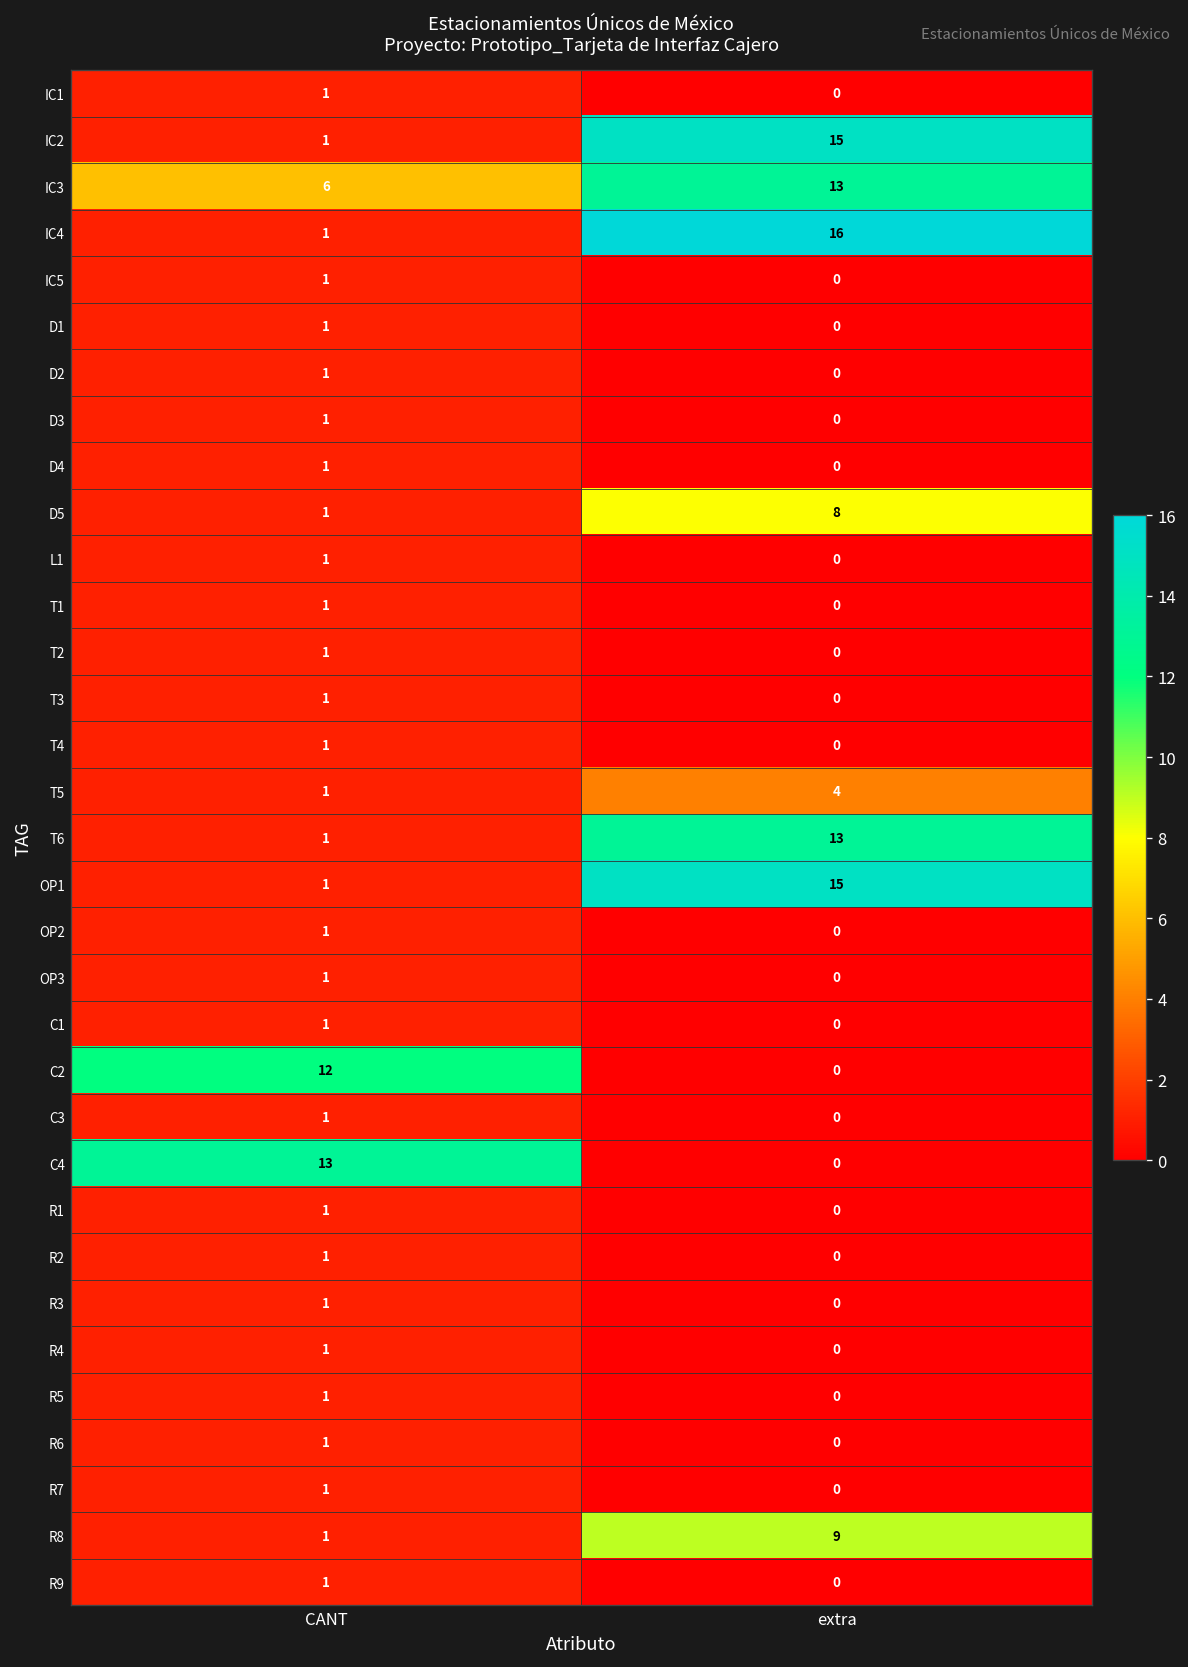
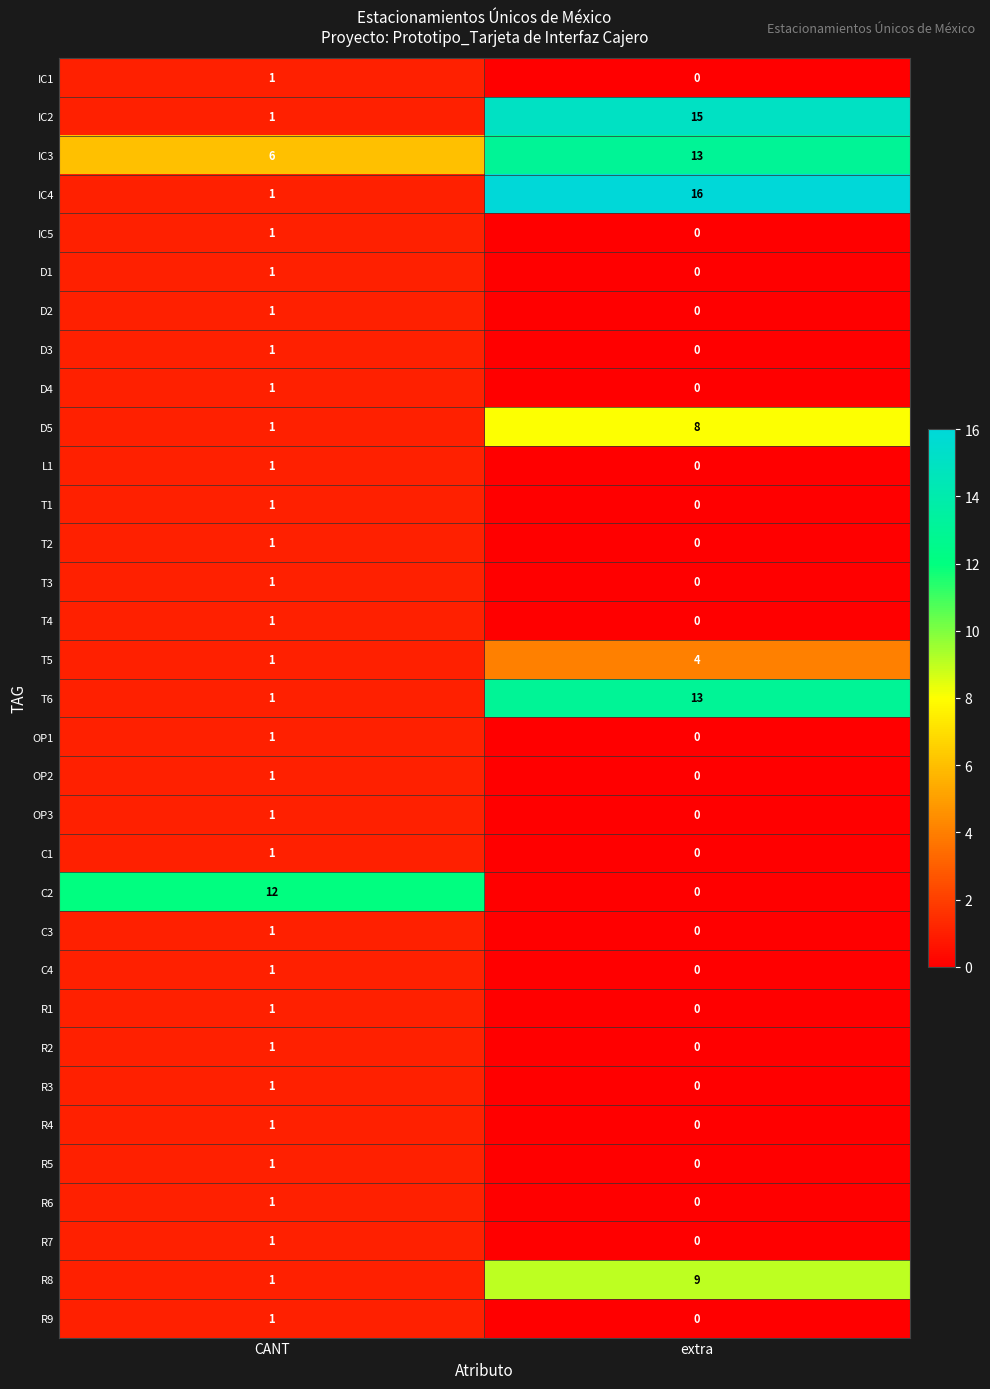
  {
    "IC1": {
      "CANT": 1,
      "extra": 0
    },
    "IC2": {
      "CANT": 1,
      "extra": 15
    },
    "IC3": {
      "CANT": 6,
      "extra": 13
    },
    "IC4": {
      "CANT": 1,
      "extra": 16
    },
    "IC5": {
      "CANT": 1,
      "extra": 0
    },
    "D1": {
      "CANT": 1,
      "extra": 0
    },
    "D2": {
      "CANT": 1,
      "extra": 0
    },
    "D3": {
      "CANT": 1,
      "extra": 0
    },
    "D4": {
      "CANT": 1,
      "extra": 0
    },
    "D5": {
      "CANT": 1,
      "extra": 8
    },
    "L1": {
      "CANT": 1,
      "extra": 0
    },
    "T1": {
      "CANT": 1,
      "extra": 0
    },
    "T2": {
      "CANT": 1,
      "extra": 0
    },
    "T3": {
      "CANT": 1,
      "extra": 0
    },
    "T4": {
      "CANT": 1,
      "extra": 0
    },
    "T5": {
      "CANT": 1,
      "extra": 4
    },
    "T6": {
      "CANT": 1,
      "extra": 13
    },
    "OP1": {
      "CANT": 1,
-     "extra": 15
+     "extra": 0
    },
    "OP2": {
      "CANT": 1,
      "extra": 0
    },
    "OP3": {
      "CANT": 1,
      "extra": 0
    },
    "C1": {
      "CANT": 1,
      "extra": 0
    },
    "C2": {
      "CANT": 12,
      "extra": 0
    },
    "C3": {
      "CANT": 1,
      "extra": 0
    },
    "C4": {
-     "CANT": 13,
+     "CANT": 1,
      "extra": 0
    },
    "R1": {
      "CANT": 1,
      "extra": 0
    },
    "R2": {
      "CANT": 1,
      "extra": 0
    },
    "R3": {
      "CANT": 1,
      "extra": 0
    },
    "R4": {
      "CANT": 1,
      "extra": 0
    },
    "R5": {
      "CANT": 1,
      "extra": 0
    },
    "R6": {
      "CANT": 1,
      "extra": 0
    },
    "R7": {
      "CANT": 1,
      "extra": 0
    },
    "R8": {
      "CANT": 1,
      "extra": 9
    },
    "R9": {
      "CANT": 1,
      "extra": 0
    }
  }
